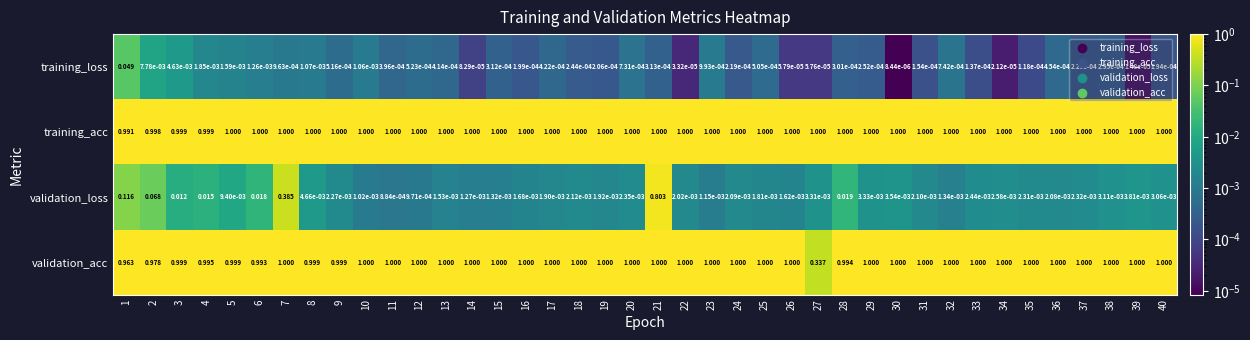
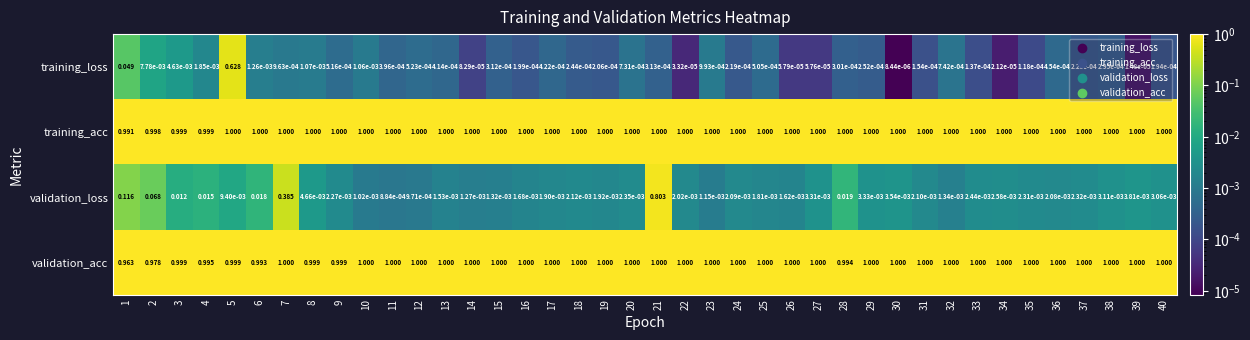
  {
    "training_loss": {
      "1": "0.049",
      "2": "7.78e-03",
      "3": "4.63e-03",
      "4": "1.85e-03",
-     "5": "1.59e-03",
+     "5": "0.628",
      "6": "1.26e-03",
      "7": "9.63e-04",
      "8": "1.07e-03",
      "9": "5.16e-04",
      "10": "1.06e-03",
      "11": "3.96e-04",
      "12": "5.23e-04",
      "13": "4.14e-04",
      "14": "8.29e-05",
      "15": "3.12e-04",
      "16": "1.99e-04",
      "17": "4.22e-04",
      "18": "2.44e-04",
      "19": "2.06e-04",
      "20": "7.31e-04",
      "21": "3.13e-04",
      "22": "3.32e-05",
      "23": "9.93e-04",
      "24": "2.19e-04",
      "25": "5.05e-04",
      "26": "5.79e-05",
      "27": "5.76e-05",
      "28": "3.01e-04",
      "29": "2.52e-04",
      "30": "8.44e-06",
      "31": "1.54e-04",
      "32": "7.42e-04",
      "33": "1.37e-04",
      "34": "2.12e-05",
      "35": "1.18e-04"
    },
    "training_acc": {
      "1": "0.991",
      "2": "0.998",
      "3": "0.999",
      "4": "0.999",
      "5": "1.000",
      "6": "1.000",
      "7": "1.000",
      "8": "1.000",
      "9": "1.000",
      "10": "1.000",
      "11": "1.000",
      "12": "1.000",
      "13": "1.000",
      "14": "1.000",
      "15": "1.000",
      "16": "1.000",
      "17": "1.000",
      "18": "1.000",
      "19": "1.000",
      "20": "1.000",
      "21": "1.000",
      "22": "1.000",
      "23": "1.000",
      "24": "1.000",
      "25": "1.000",
      "26": "1.000",
      "27": "1.000",
      "28": "1.000",
      "29": "1.000",
      "30": "1.000",
      "31": "1.000",
      "32": "1.000",
      "33": "1.000",
      "34": "1.000",
      "35": "1.000",
      "36": "1.000",
      "37": "1.000",
      "38": "1.000",
      "39": "1.000",
      "40": "1.000"
    },
    "validation_loss": {
      "1": "0.116",
      "2": "0.068",
      "3": "0.012",
      "4": "0.015",
      "5": "9.40e-03",
      "6": "0.018",
      "7": "0.385",
      "8": "4.66e-03",
      "9": "2.27e-03",
      "10": "1.02e-03",
      "11": "8.84e-04",
      "12": "9.71e-04",
      "13": "1.53e-03",
      "14": "1.27e-03",
      "15": "1.32e-03",
      "16": "1.68e-03",
      "17": "1.90e-03",
      "18": "2.12e-03",
      "19": "1.92e-03",
      "20": "2.35e-03",
      "21": "0.803",
      "22": "2.02e-03",
      "23": "1.15e-03",
      "24": "2.09e-03",
      "25": "1.81e-03",
      "26": "1.62e-03",
      "27": "3.31e-03",
      "28": "0.019",
      "29": "3.33e-03",
      "30": "3.54e-03",
      "31": "2.10e-03",
      "32": "1.34e-03",
      "33": "2.44e-03",
      "34": "2.58e-03",
      "35": "2.31e-03",
      "36": "2.08e-03",
      "37": "2.32e-03",
      "38": "3.11e-03",
      "39": "3.81e-03",
      "40": "3.06e-03"
    },
    "validation_acc": {
      "1": "0.963",
      "2": "0.978",
      "3": "0.999",
      "4": "0.995",
      "5": "0.999",
      "6": "0.993",
      "7": "1.000",
      "8": "0.999",
      "9": "0.999",
      "10": "1.000",
      "11": "1.000",
      "12": "1.000",
      "13": "1.000",
      "14": "1.000",
      "15": "1.000",
      "16": "1.000",
      "17": "1.000",
      "18": "1.000",
      "19": "1.000",
      "20": "1.000",
      "21": "1.000",
      "22": "1.000",
      "23": "1.000",
      "24": "1.000",
      "25": "1.000",
      "26": "1.000",
-     "27": "0.337",
+     "27": "1.000",
      "28": "0.994",
      "29": "1.000",
      "30": "1.000",
      "31": "1.000",
      "32": "1.000",
      "33": "1.000",
      "34": "1.000",
      "35": "1.000",
      "36": "1.000",
      "37": "1.000",
      "38": "1.000",
      "39": "1.000",
      "40": "1.000"
    }
  }
